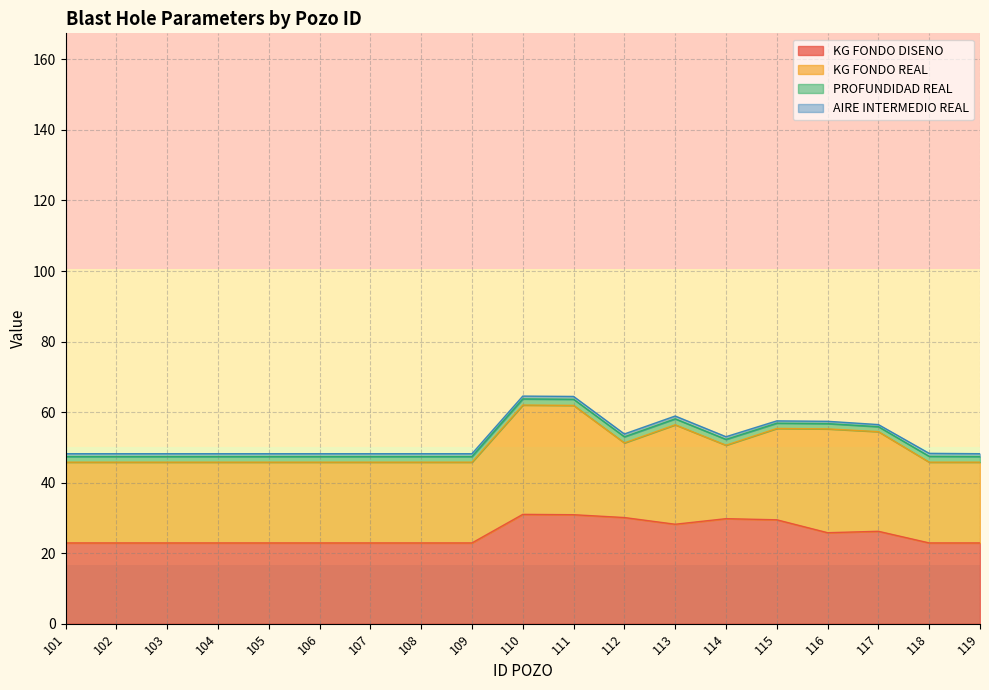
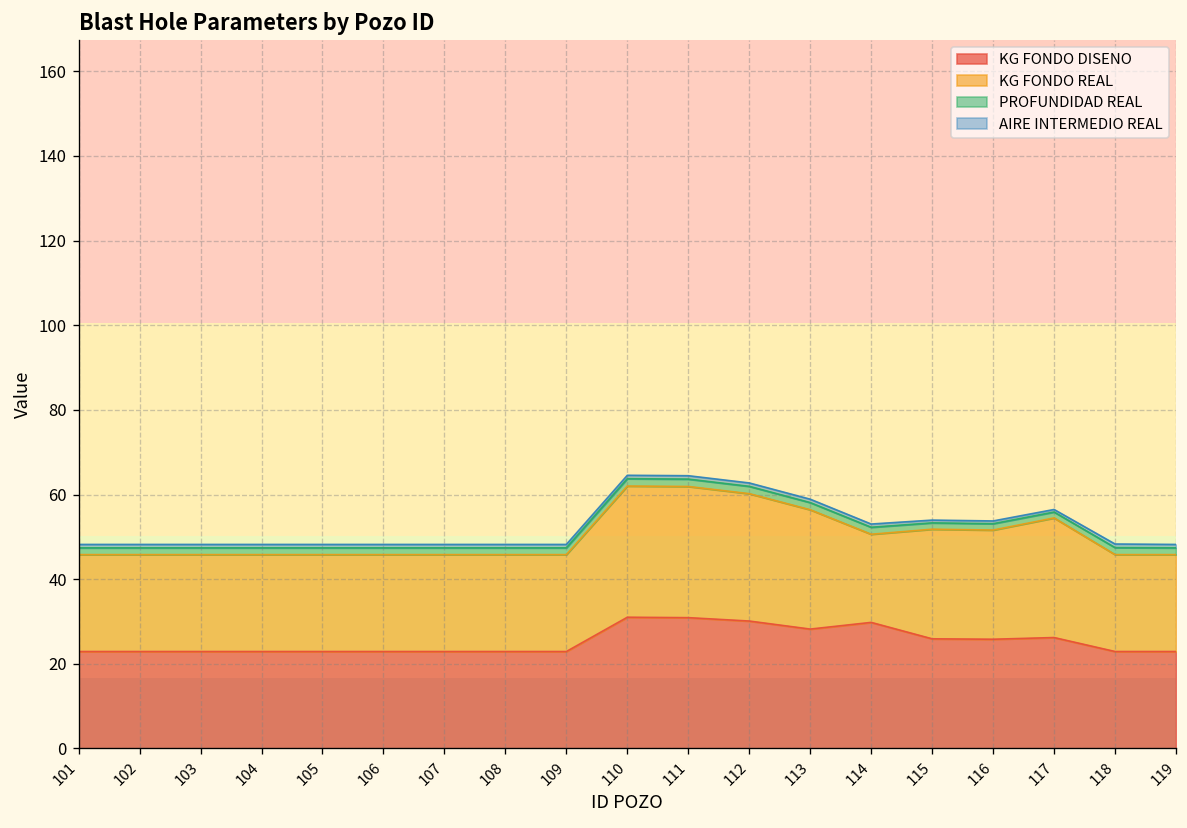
  {
    "KG FONDO DISENO": {
      "101": 23,
      "102": 23,
      "103": 23,
      "104": 23,
      "105": 23,
      "106": 23,
      "107": 23,
      "108": 23,
      "109": 23,
      "110": 31,
      "111": 31,
      "112": 30,
      "113": 28,
      "114": 30,
-     "115": 29,
+     "115": 26,
      "116": 26,
      "117": 26,
      "118": 23,
      "119": 23
    },
    "KG FONDO REAL": {
      "101": 23,
      "102": 23,
      "103": 23,
      "104": 23,
      "105": 23,
      "106": 23,
      "107": 23,
      "108": 23,
      "109": 23,
      "110": 31,
      "111": 31,
-     "112": 21,
+     "112": 30,
      "113": 28,
      "114": 21,
      "115": 26,
-     "116": 29,
+     "116": 26,
      "117": 28,
      "118": 23,
      "119": 23
    },
    "PROFUNDIDAD REAL": {
      "101": 2,
      "102": 2,
      "103": 2,
      "104": 2,
      "105": 2,
      "106": 2,
      "107": 2,
      "108": 2,
      "109": 2,
      "110": 2,
      "111": 2,
      "112": 2,
      "113": 2,
      "114": 2,
      "118": 2,
      "119": 2
    },
    "AIRE INTERMEDIO REAL": {
      "101": 1,
      "102": 1,
      "103": 1,
      "104": 1,
      "105": 1,
      "106": 1,
      "107": 1,
      "108": 1,
      "109": 1,
      "110": 1,
      "111": 1,
      "112": 1,
      "113": 1,
      "114": 1,
      "118": 1,
      "119": 1
    }
  }
